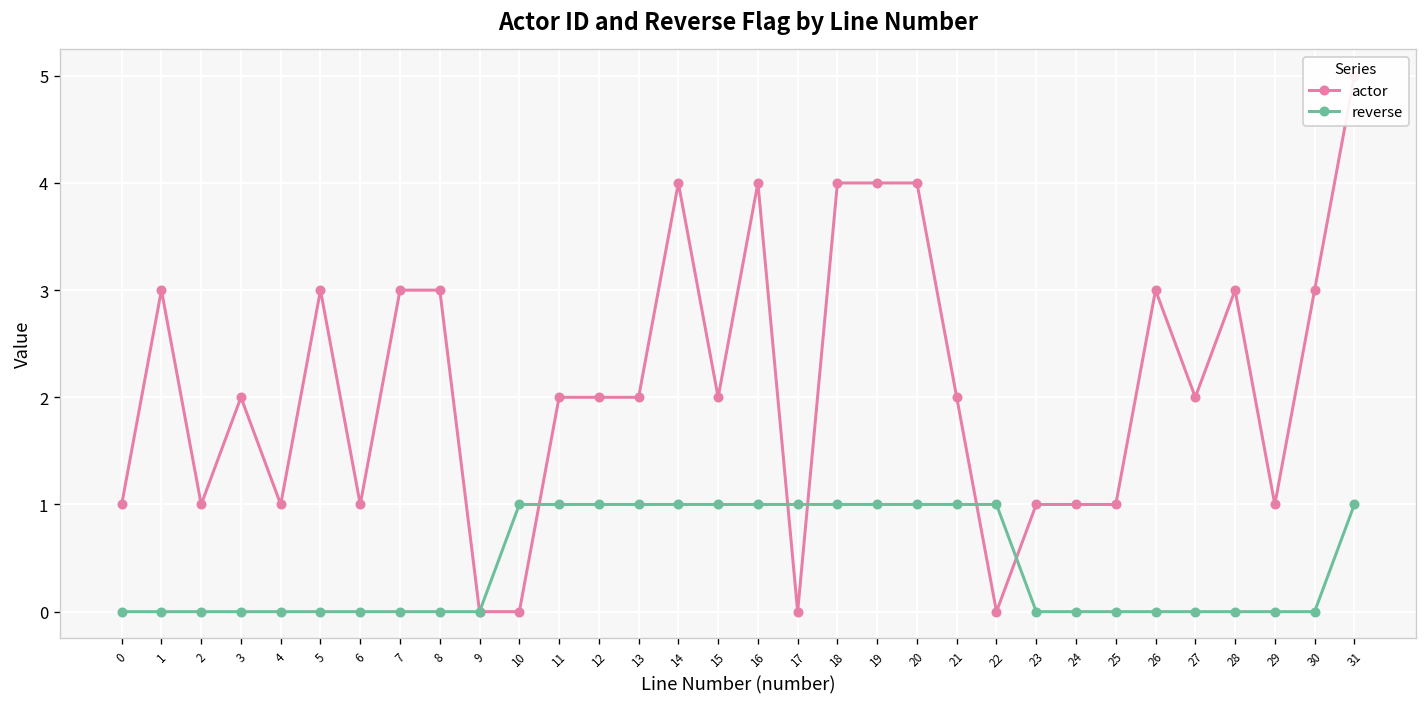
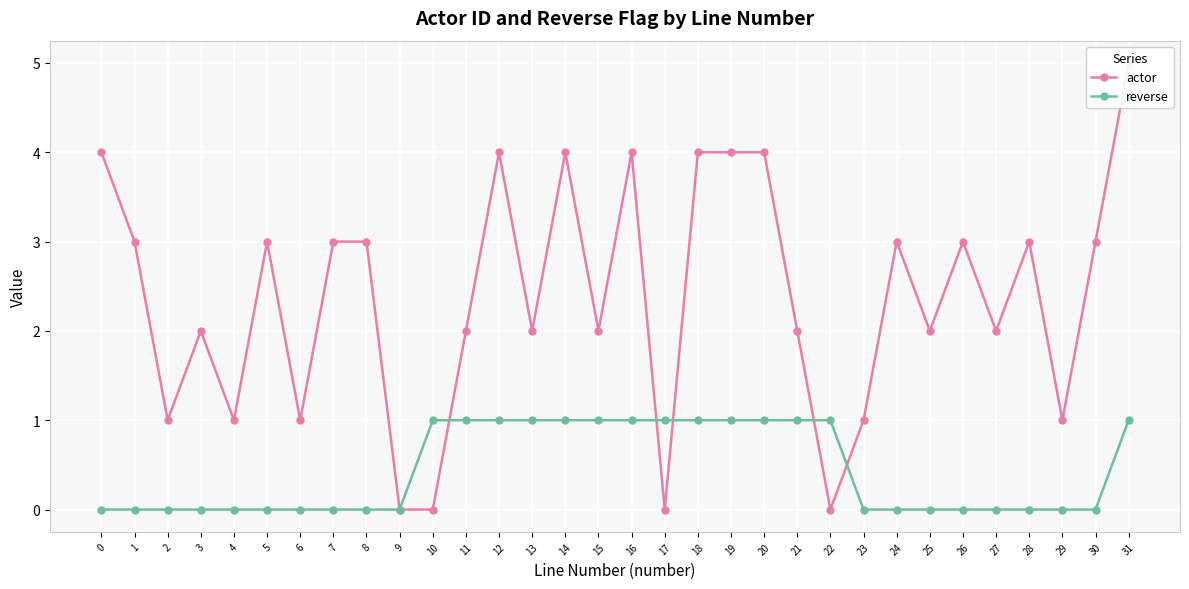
  {
    "actor": {
-     "0": 1,
+     "0": 4,
      "1": 3,
      "2": 1,
      "3": 2,
      "4": 1,
      "5": 3,
      "6": 1,
      "7": 3,
      "8": 3,
      "10": 0,
      "11": 2,
-     "12": 2,
+     "12": 4,
      "13": 2,
      "14": 4,
      "15": 2,
      "16": 4,
      "17": 0,
      "18": 4,
      "19": 4,
      "20": 4,
      "21": 2,
      "22": 0,
      "23": 1,
-     "24": 1,
-     "25": 1,
+     "24": 3,
+     "25": 2,
      "26": 3,
      "27": 2,
      "28": 3,
      "29": 1,
      "30": 3
    },
    "reverse": {
      "0": 0,
      "1": 0,
      "2": 0,
      "3": 0,
      "4": 0,
      "5": 0,
      "6": 0,
      "7": 0,
      "8": 0,
      "10": 1,
      "11": 1,
      "12": 1,
      "13": 1,
      "14": 1,
      "15": 1,
      "16": 1,
      "17": 1,
      "18": 1,
      "19": 1,
      "20": 1,
      "21": 1,
      "22": 1,
      "23": 0,
      "24": 0,
      "25": 0,
      "26": 0,
      "27": 0,
      "28": 0,
      "29": 0,
      "30": 0,
      "31": 1
    }
  }
